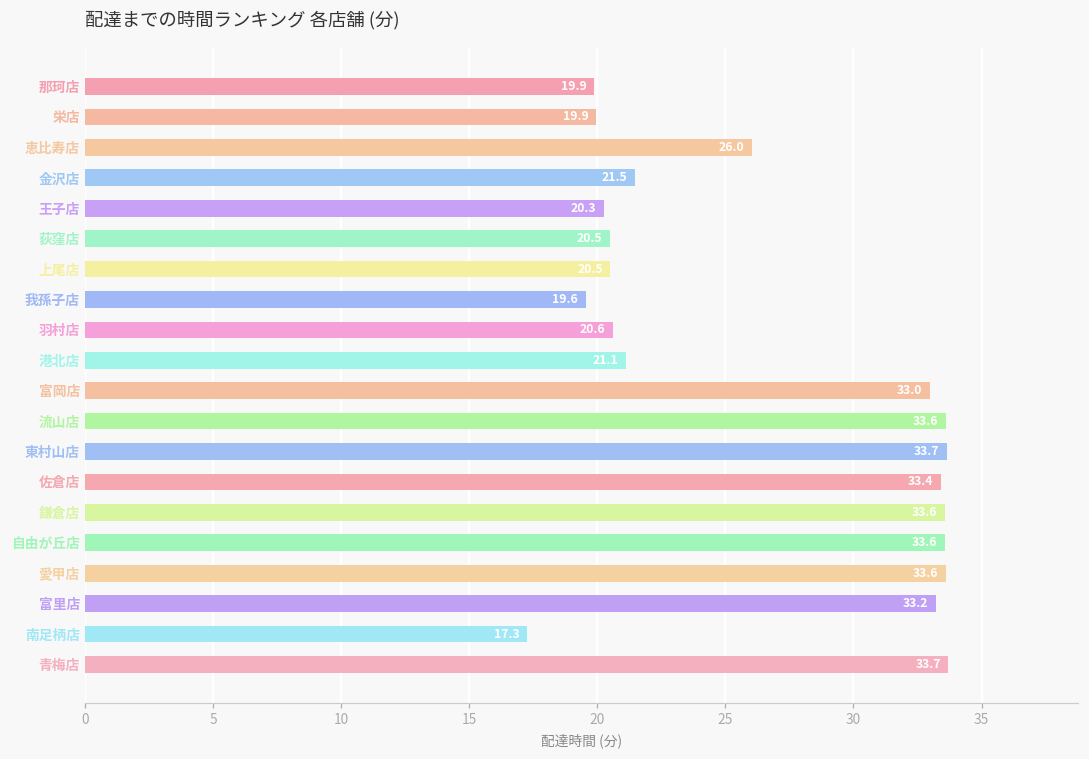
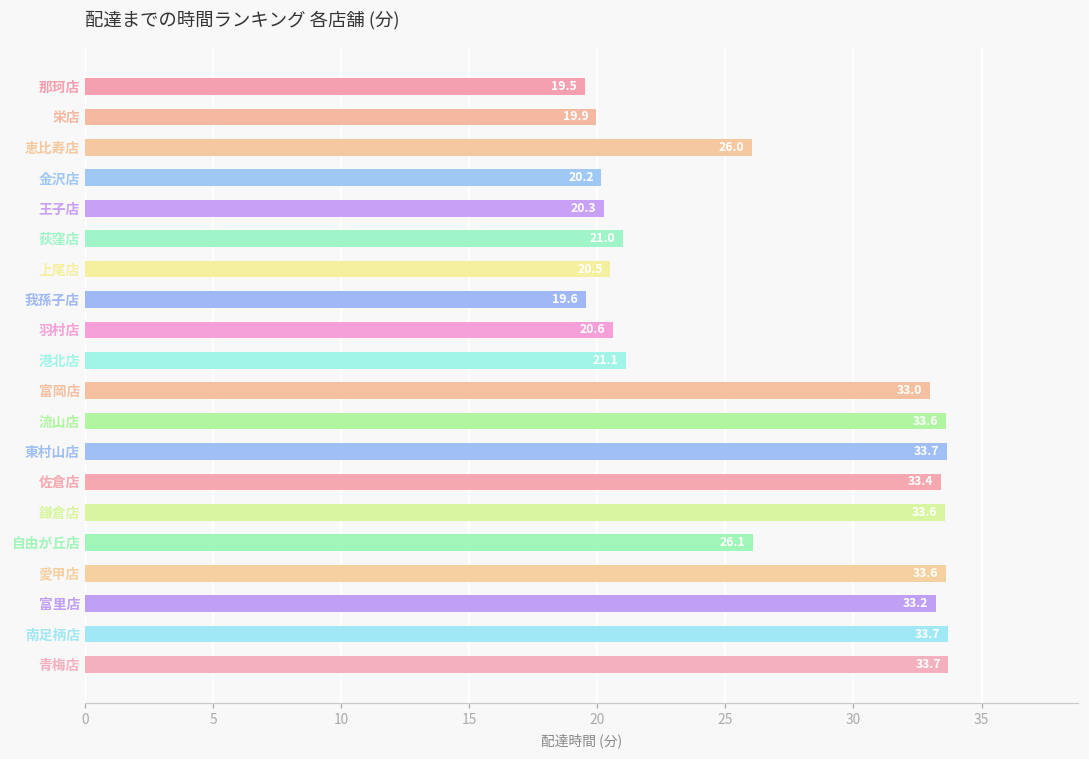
  {
-   "那珂店": 19.9,
+   "那珂店": 19.5,
    "栄店": 19.9,
    "恵比寿店": 26.0,
-   "金沢店": 21.5,
+   "金沢店": 20.2,
    "王子店": 20.3,
-   "荻窪店": 20.5,
+   "荻窪店": 21.0,
    "上尾店": 20.5,
    "我孫子店": 19.6,
    "羽村店": 20.6,
    "港北店": 21.1,
    "富岡店": 33.0,
    "流山店": 33.6,
    "東村山店": 33.7,
    "佐倉店": 33.4,
    "鎌倉店": 33.6,
-   "自由が丘店": 33.6,
+   "自由が丘店": 26.1,
    "愛甲店": 33.6,
    "富里店": 33.2,
-   "南足柄店": 17.3,
+   "南足柄店": 33.7,
    "青梅店": 33.7
  }
